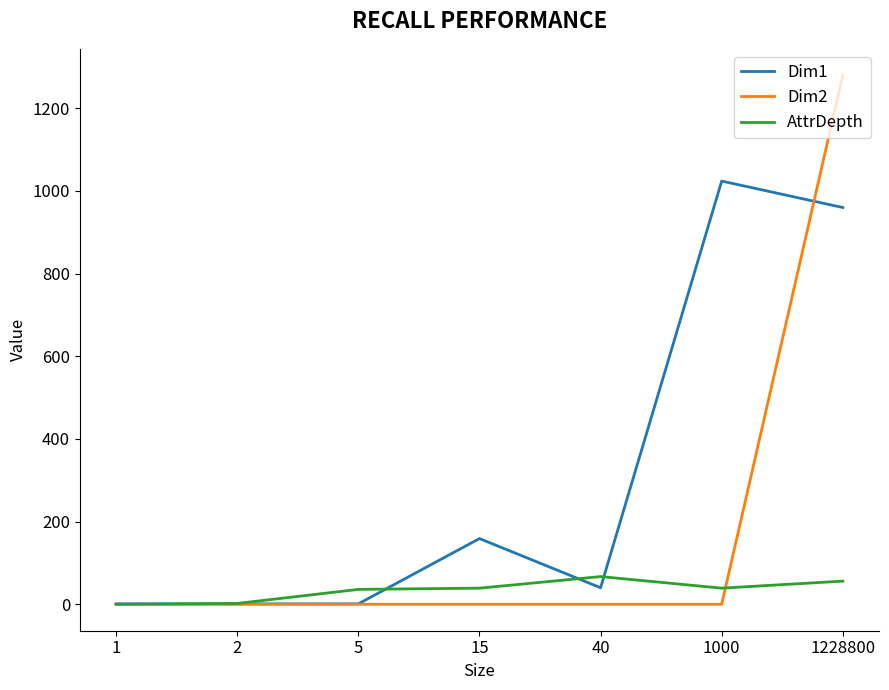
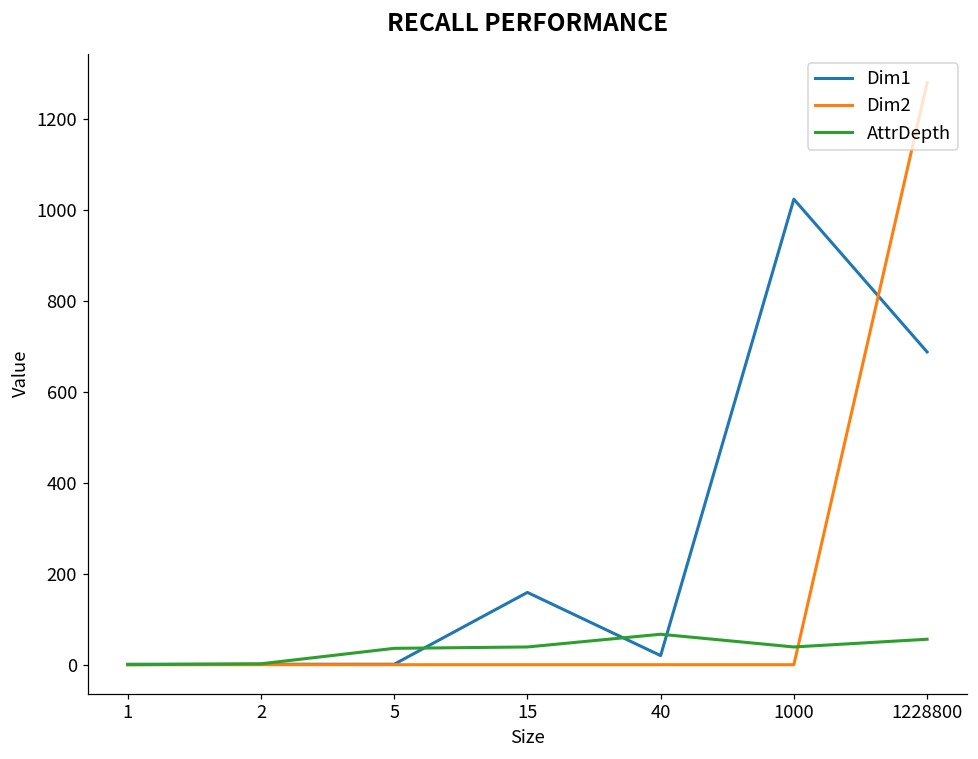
  {
    "Dim1": {
      "15": 160,
-     "40": 40,
+     "40": 20,
      "1000": 1020,
-     "1228800": 960
+     "1228800": 690
    },
    "Dim2": {
      "15": 0,
      "40": 0,
      "1000": 0
    },
    "AttrDepth": {
      "5": 40,
      "15": 40,
      "40": 70,
      "1000": 40,
      "1228800": 60
    }
  }
